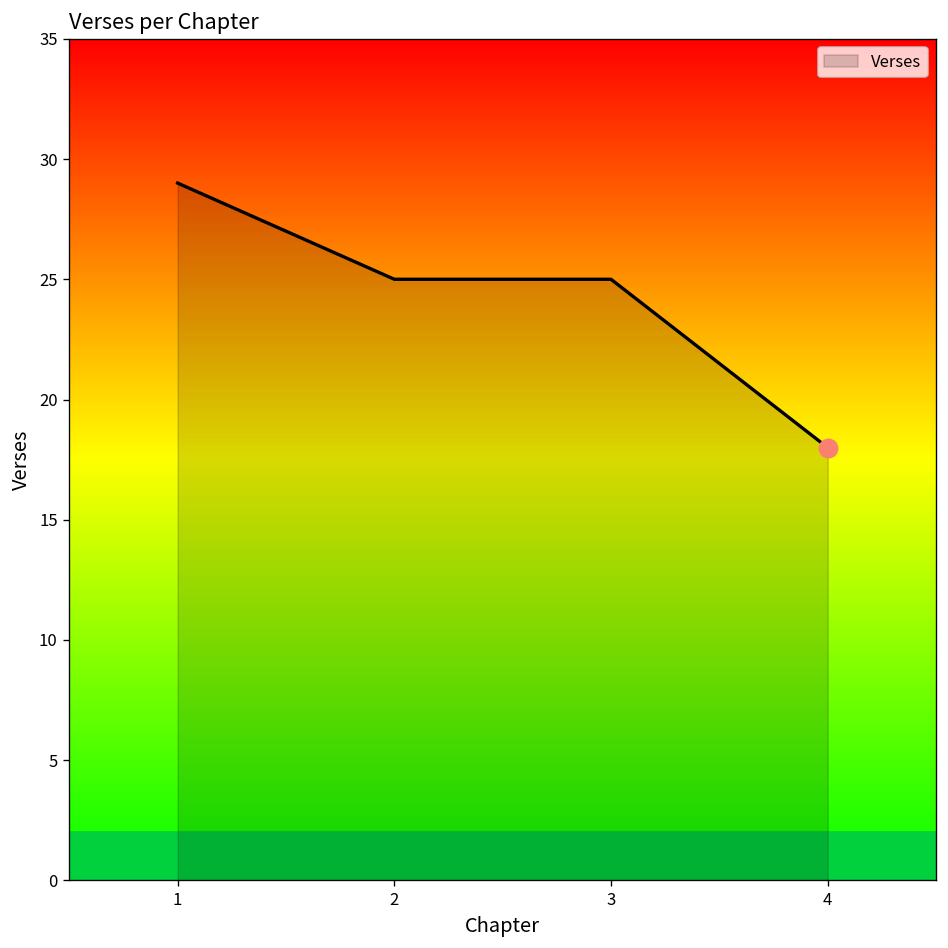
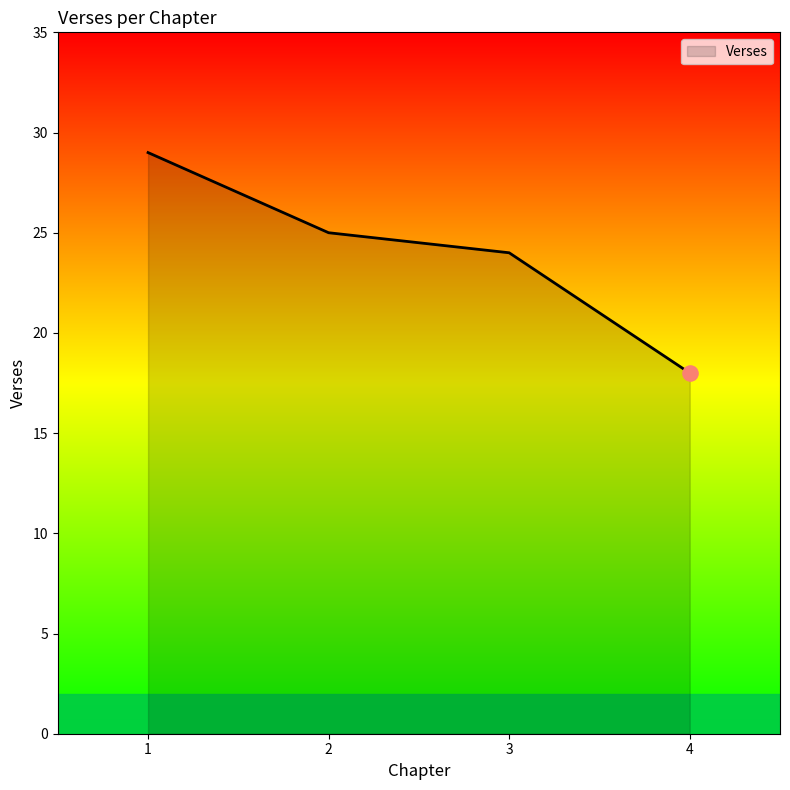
  {
    "Verses": {
      "1": 29,
      "2": 25,
-     "3": 25
+     "3": 24
    }
  }
